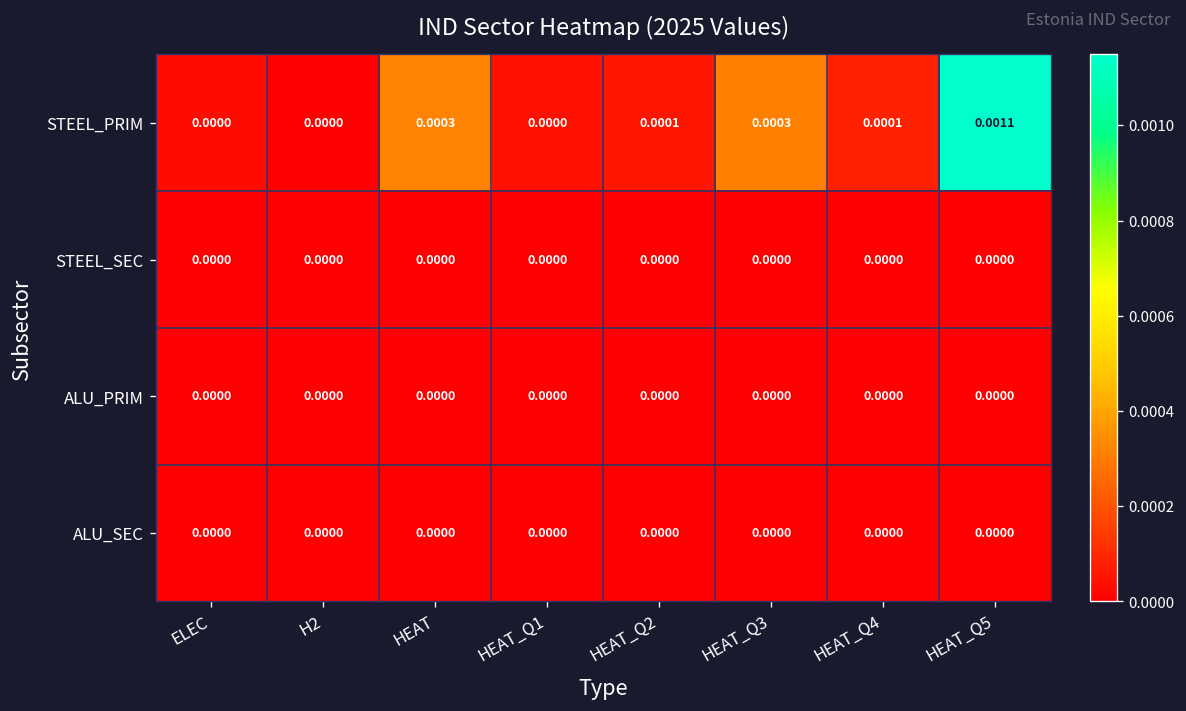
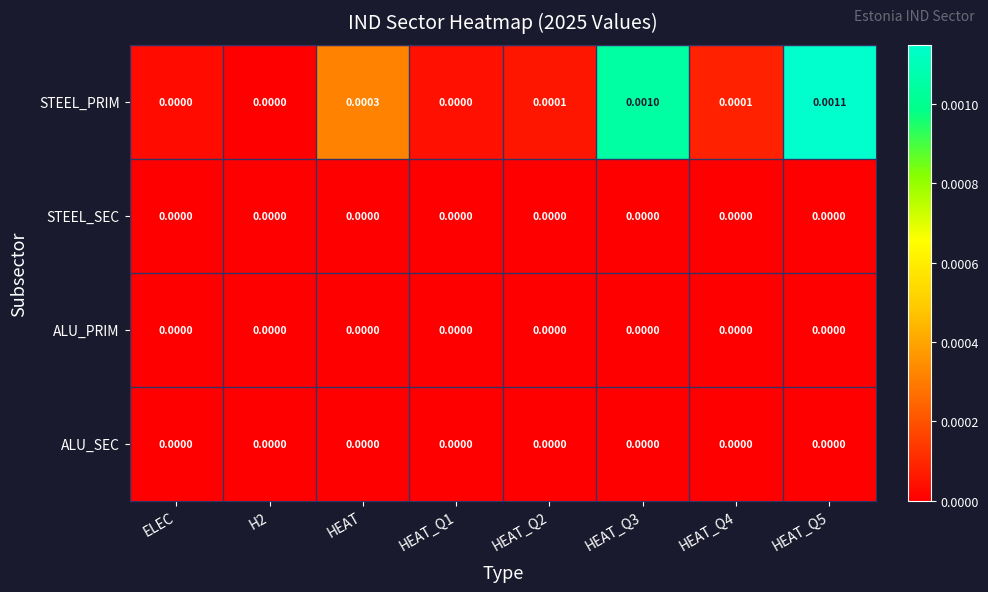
  {
    "STEEL_PRIM": {
      "ELEC": 0.0000,
      "H2": 0.0000,
      "HEAT": 0.0003,
      "HEAT_Q1": 0.0000,
      "HEAT_Q2": 0.0001,
-     "HEAT_Q3": 0.0003,
+     "HEAT_Q3": 0.0010,
      "HEAT_Q4": 0.0001,
      "HEAT_Q5": 0.0011
    },
    "STEEL_SEC": {
      "ELEC": 0.0000,
      "H2": 0.0000,
      "HEAT": 0.0000,
      "HEAT_Q1": 0.0000,
      "HEAT_Q2": 0.0000,
      "HEAT_Q3": 0.0000,
      "HEAT_Q4": 0.0000,
      "HEAT_Q5": 0.0000
    },
    "ALU_PRIM": {
      "ELEC": 0.0000,
      "H2": 0.0000,
      "HEAT": 0.0000,
      "HEAT_Q1": 0.0000,
      "HEAT_Q2": 0.0000,
      "HEAT_Q3": 0.0000,
      "HEAT_Q4": 0.0000,
      "HEAT_Q5": 0.0000
    },
    "ALU_SEC": {
      "ELEC": 0.0000,
      "H2": 0.0000,
      "HEAT": 0.0000,
      "HEAT_Q1": 0.0000,
      "HEAT_Q2": 0.0000,
      "HEAT_Q3": 0.0000,
      "HEAT_Q4": 0.0000,
      "HEAT_Q5": 0.0000
    }
  }
